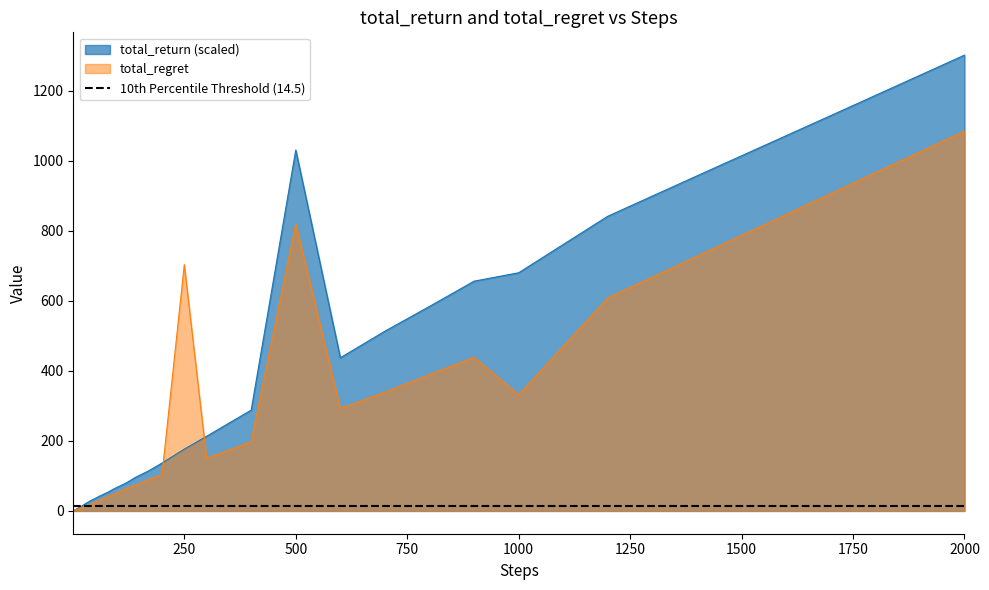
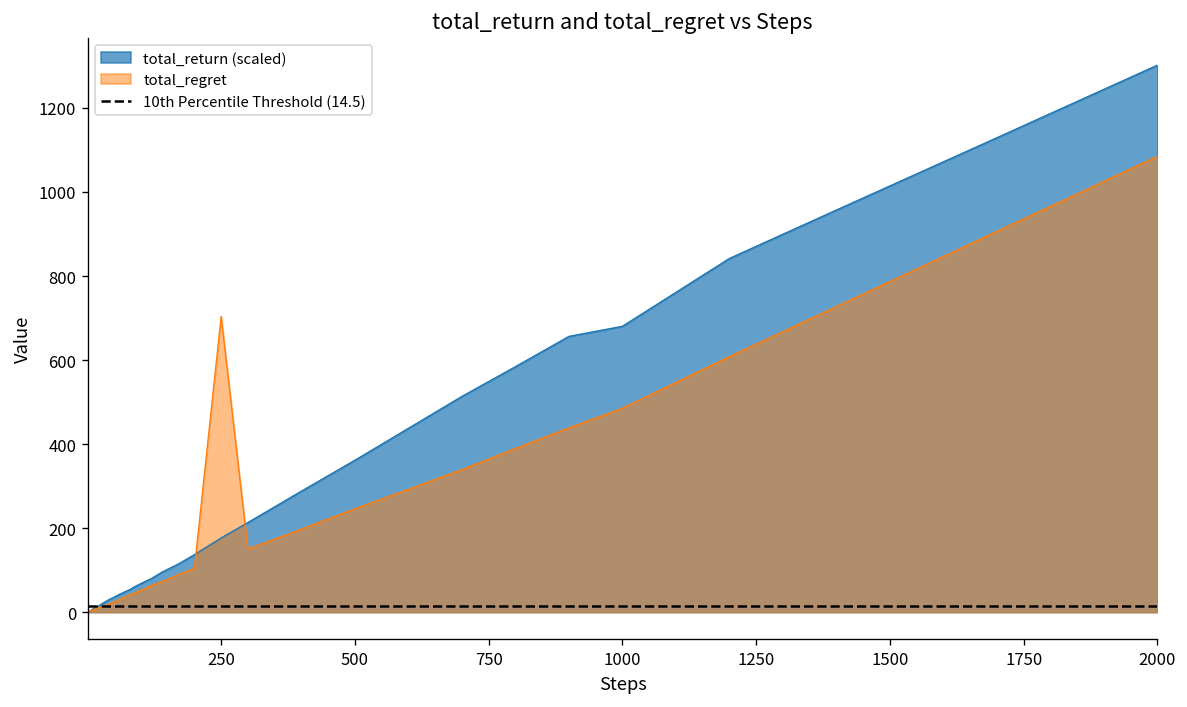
  {
    "total_return (scaled)": {
      "250": 180,
-     "500": 1030,
+     "500": 360,
      "1000": 680,
      "2000": 1300
    },
    "total_regret": {
      "250": 700,
-     "500": 820,
-     "1000": 330,
+     "500": 250,
+     "1000": 490,
      "2000": 1080
    }
  }
